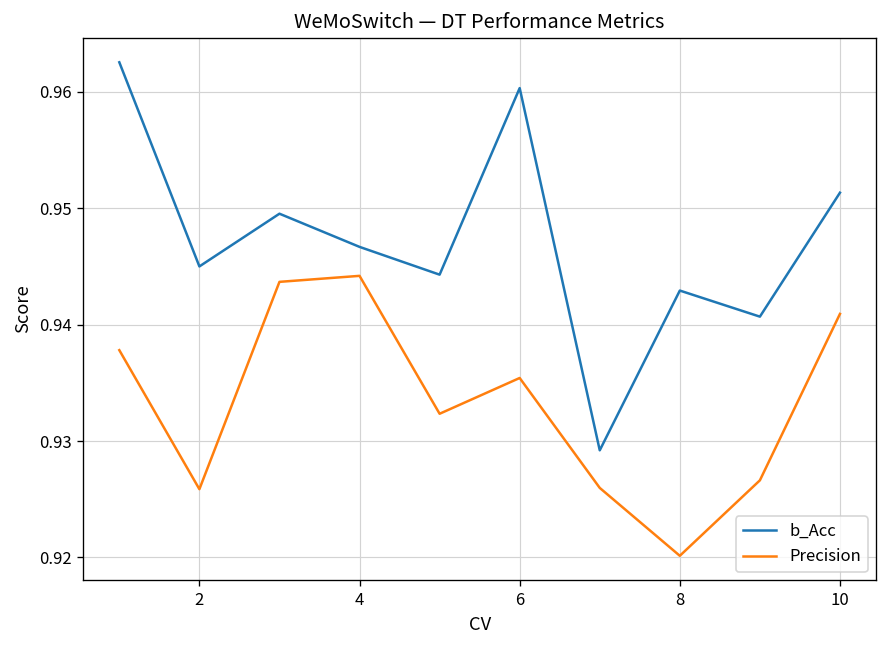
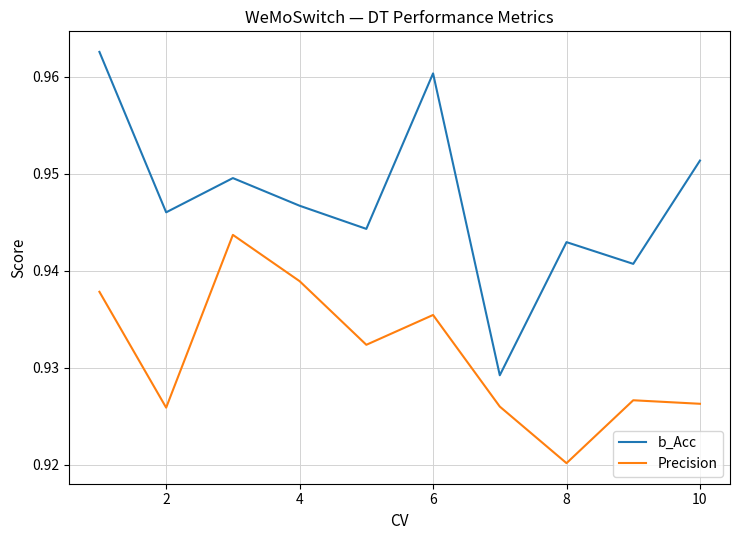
  {
    "b_Acc": {
-     "2": 0.945,
+     "2": 0.946,
      "4": 0.947,
      "6": 0.960,
      "8": 0.943,
      "10": 0.951
    },
    "Precision": {
      "2": 0.926,
-     "4": 0.944,
+     "4": 0.939,
      "6": 0.935,
      "8": 0.920,
-     "10": 0.941
+     "10": 0.926
    }
  }
